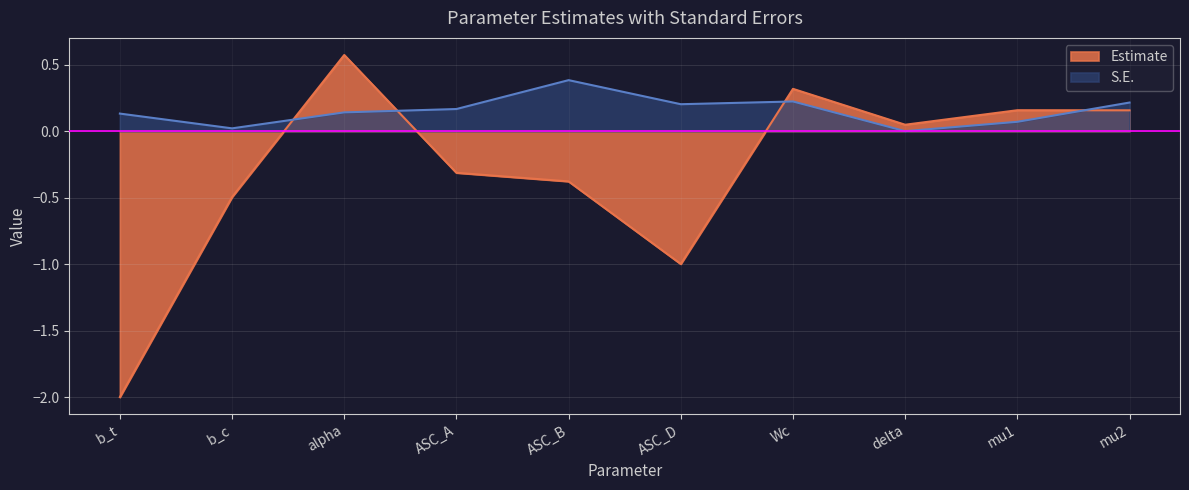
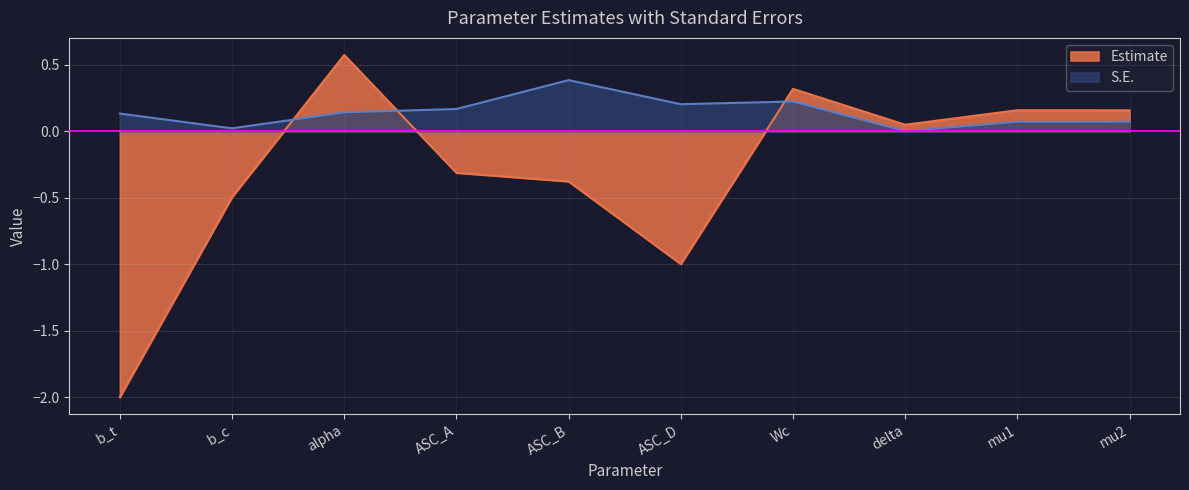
  {
    "S.E.": {
      "b_t": 0.13,
      "b_c": 0.02,
      "alpha": 0.14,
      "ASC_A": 0.17,
      "ASC_B": 0.38,
      "ASC_D": 0.20,
      "Wc": 0.22,
      "delta": 0.00,
      "mu1": 0.07,
-     "mu2": 0.22
+     "mu2": 0.07
    }
  }
